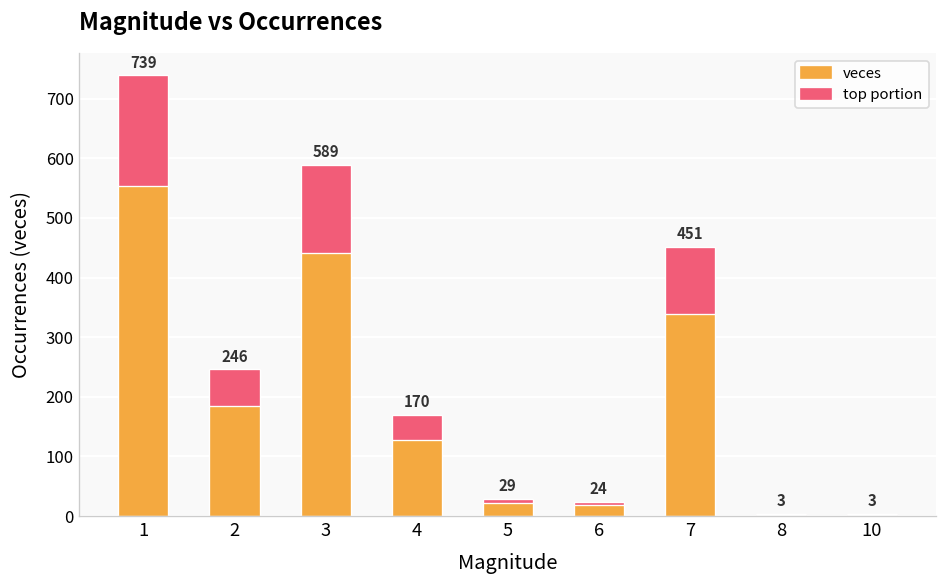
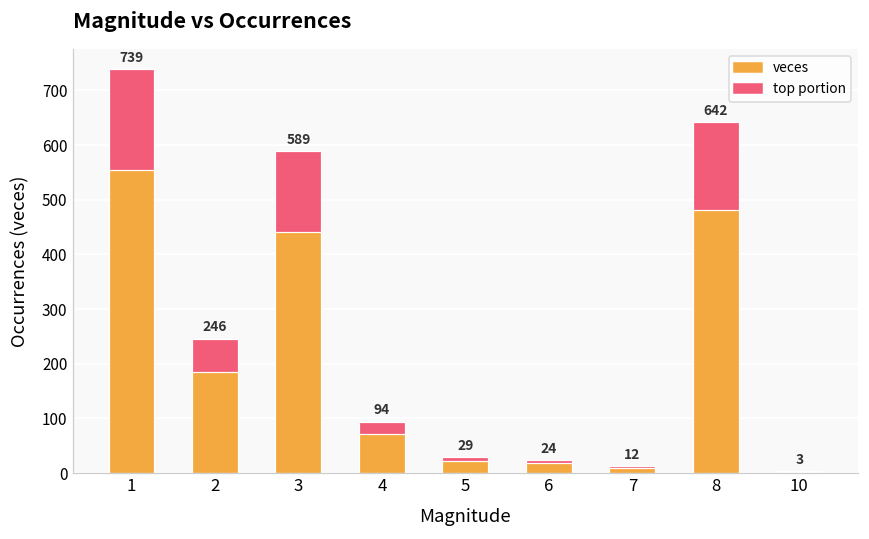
  {
    "veces": {
      "1": 739,
      "2": 246,
      "3": 589,
-     "4": 170,
+     "4": 94,
      "5": 29,
      "6": 24,
-     "7": 451,
-     "8": 3,
+     "7": 12,
+     "8": 642,
      "10": 3
    }
  }
